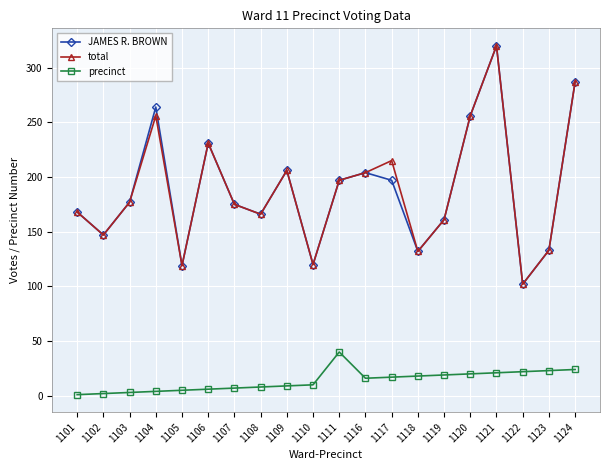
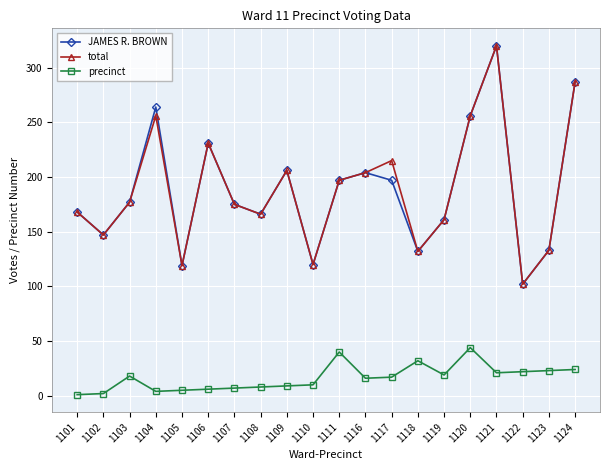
  {
    "JAMES R. BROWN": {
      "1104": 264,
      "1117": 197
    },
    "total": {
      "1104": 256,
      "1117": 215
    },
    "precinct": {
      "1101": 1,
      "1102": 2,
-     "1103": 3,
+     "1103": 18,
      "1104": 4,
      "1105": 5,
      "1106": 6,
      "1107": 7,
      "1108": 8,
      "1109": 9,
      "1110": 10,
      "1111": 40,
      "1116": 16,
      "1117": 17,
-     "1118": 18,
+     "1118": 32,
      "1119": 19,
-     "1120": 20,
+     "1120": 44,
      "1121": 21,
      "1122": 22,
      "1123": 23,
      "1124": 24
    }
  }
